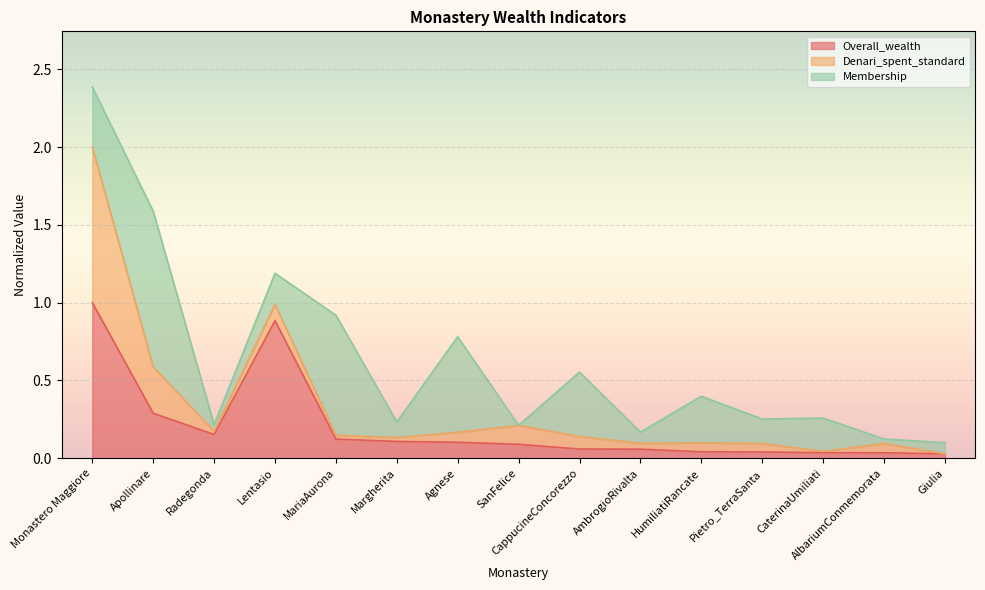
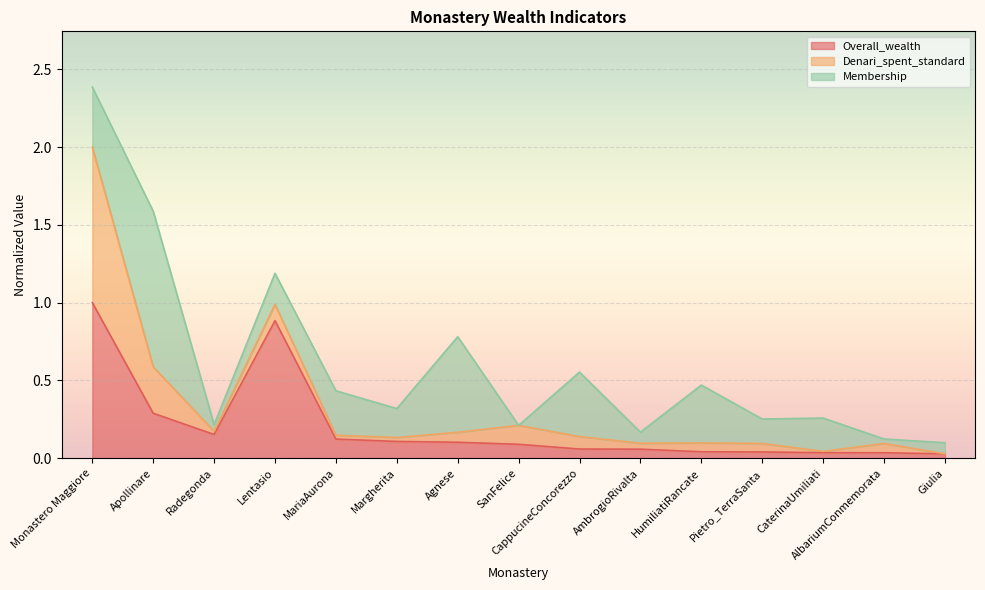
  {
    "Overall_wealth": {
      "Monastero Maggiore": 1.00,
      "Apollinare": 0.29,
      "Radegonda": 0.15,
      "Lentasio": 0.88,
      "MariaAurona": 0.12,
      "Margherita": 0.11,
      "Agnese": 0.10,
      "SanFelice": 0.09,
      "CappucineConcorezzo": 0.06,
      "AmbrogioRivalta": 0.06,
      "HumiliatiRancate": 0.04,
      "Pietro_TerraSanta": 0.04,
      "AlbariumConmemorata": 0.04
    },
    "Denari_spent_standard": {
      "Monastero Maggiore": 1.00,
      "Apollinare": 0.30,
      "Radegonda": 0.02,
      "Lentasio": 0.10,
      "MariaAurona": 0.02,
      "Margherita": 0.03,
      "Agnese": 0.06,
      "CappucineConcorezzo": 0.08,
      "AmbrogioRivalta": 0.04,
      "HumiliatiRancate": 0.06,
      "Pietro_TerraSanta": 0.05,
      "AlbariumConmemorata": 0.06
    },
    "Membership": {
      "Monastero Maggiore": 0.39,
      "Apollinare": 1.00,
      "Radegonda": 0.04,
      "Lentasio": 0.20,
-     "MariaAurona": 0.77,
-     "Margherita": 0.10,
+     "MariaAurona": 0.29,
+     "Margherita": 0.19,
      "Agnese": 0.61,
      "CappucineConcorezzo": 0.41,
      "AmbrogioRivalta": 0.07,
-     "HumiliatiRancate": 0.30,
+     "HumiliatiRancate": 0.37,
      "Pietro_TerraSanta": 0.16,
      "CaterinaUmiliati": 0.21,
      "AlbariumConmemorata": 0.03,
      "Giulia": 0.07
    }
  }
